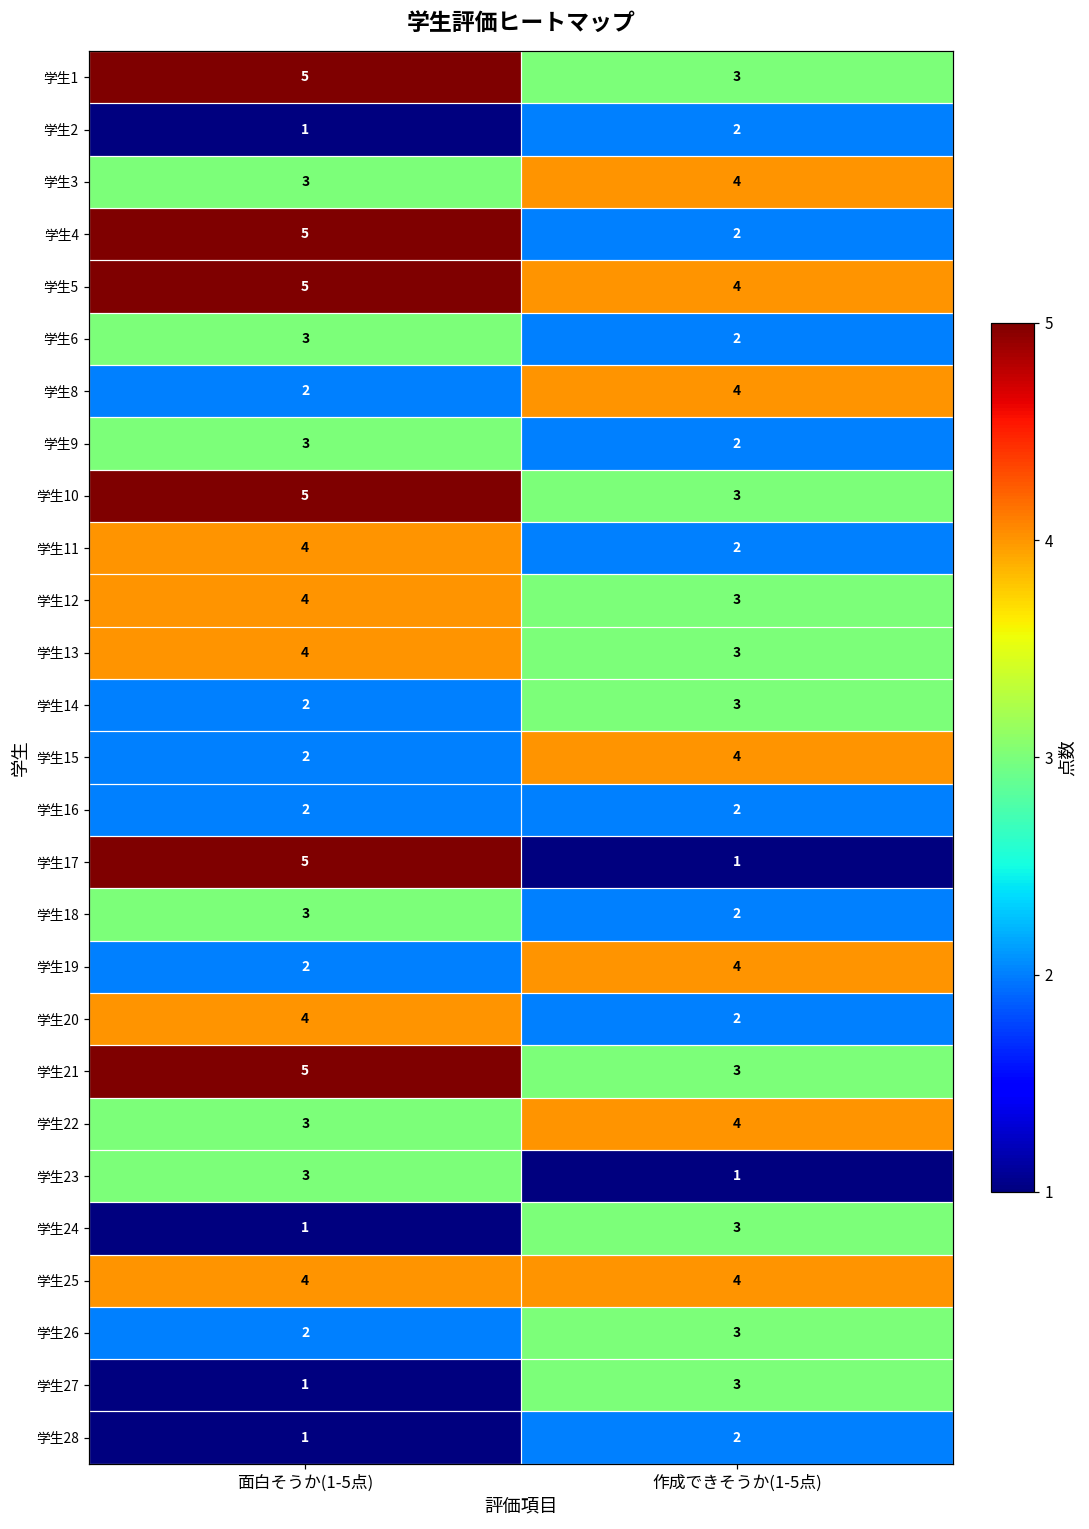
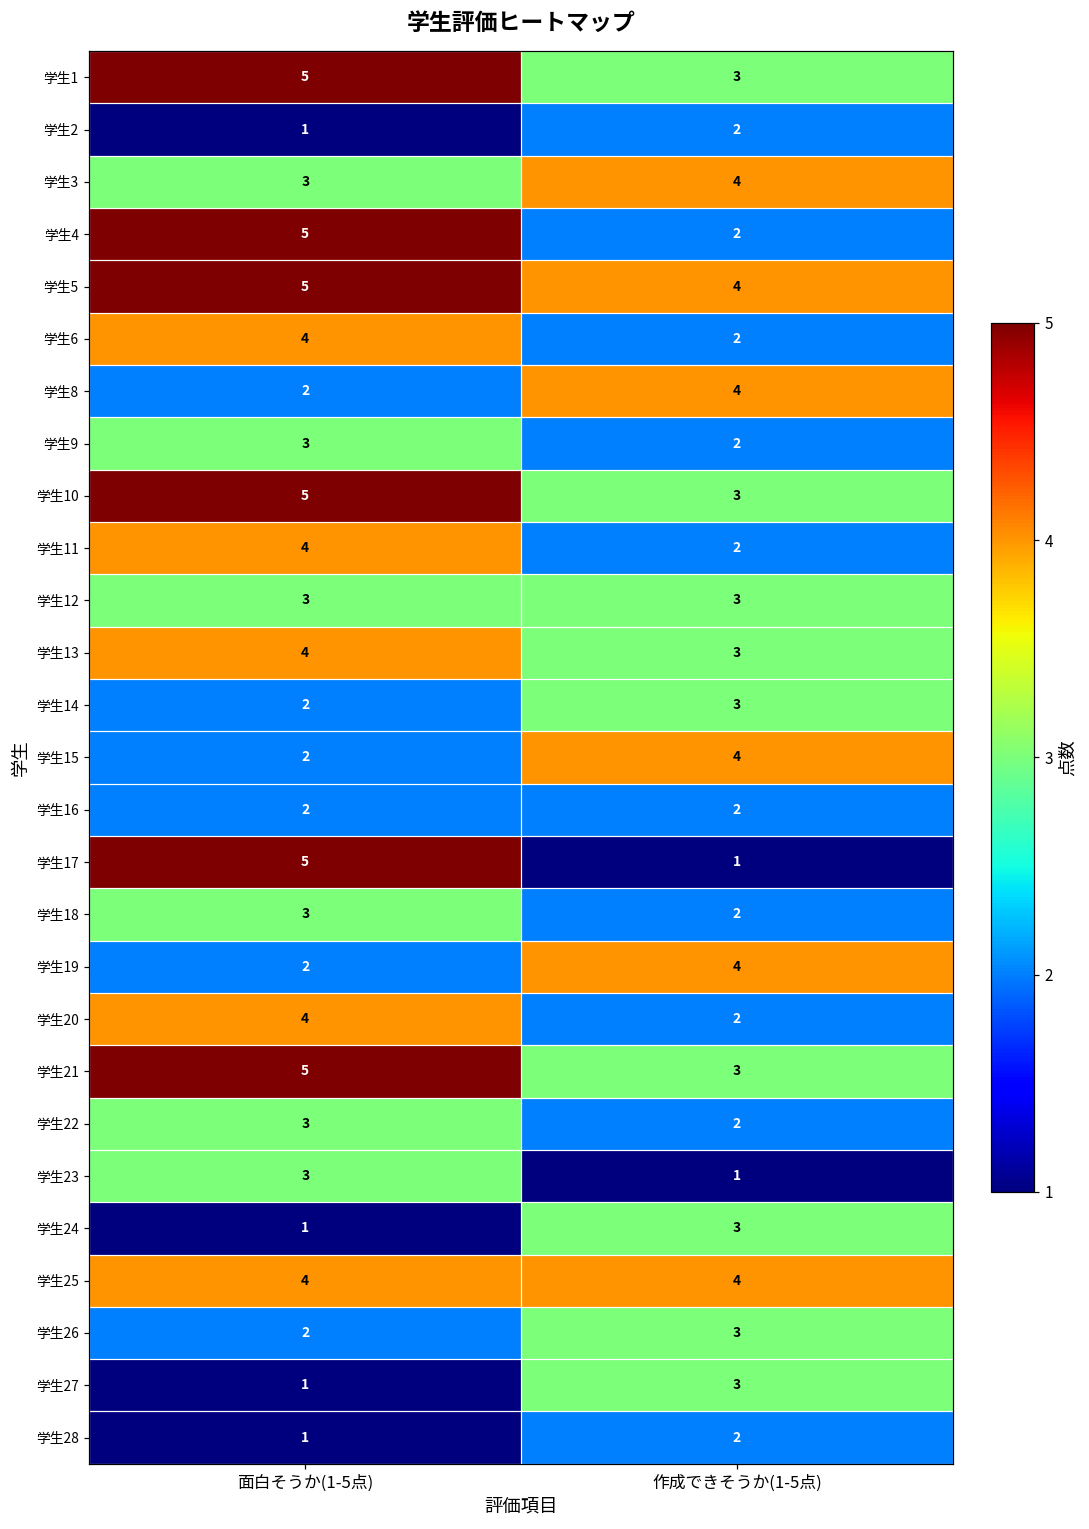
  {
    "学生1": {
      "面白そうか(1-5点)": 5,
      "作成できそうか(1-5点)": 3
    },
    "学生2": {
      "面白そうか(1-5点)": 1,
      "作成できそうか(1-5点)": 2
    },
    "学生3": {
      "面白そうか(1-5点)": 3,
      "作成できそうか(1-5点)": 4
    },
    "学生4": {
      "面白そうか(1-5点)": 5,
      "作成できそうか(1-5点)": 2
    },
    "学生5": {
      "面白そうか(1-5点)": 5,
      "作成できそうか(1-5点)": 4
    },
    "学生6": {
-     "面白そうか(1-5点)": 3,
+     "面白そうか(1-5点)": 4,
      "作成できそうか(1-5点)": 2
    },
    "学生8": {
      "面白そうか(1-5点)": 2,
      "作成できそうか(1-5点)": 4
    },
    "学生9": {
      "面白そうか(1-5点)": 3,
      "作成できそうか(1-5点)": 2
    },
    "学生10": {
      "面白そうか(1-5点)": 5,
      "作成できそうか(1-5点)": 3
    },
    "学生11": {
      "面白そうか(1-5点)": 4,
      "作成できそうか(1-5点)": 2
    },
    "学生12": {
-     "面白そうか(1-5点)": 4,
+     "面白そうか(1-5点)": 3,
      "作成できそうか(1-5点)": 3
    },
    "学生13": {
      "面白そうか(1-5点)": 4,
      "作成できそうか(1-5点)": 3
    },
    "学生14": {
      "面白そうか(1-5点)": 2,
      "作成できそうか(1-5点)": 3
    },
    "学生15": {
      "面白そうか(1-5点)": 2,
      "作成できそうか(1-5点)": 4
    },
    "学生16": {
      "面白そうか(1-5点)": 2,
      "作成できそうか(1-5点)": 2
    },
    "学生17": {
      "面白そうか(1-5点)": 5,
      "作成できそうか(1-5点)": 1
    },
    "学生18": {
      "面白そうか(1-5点)": 3,
      "作成できそうか(1-5点)": 2
    },
    "学生19": {
      "面白そうか(1-5点)": 2,
      "作成できそうか(1-5点)": 4
    },
    "学生20": {
      "面白そうか(1-5点)": 4,
      "作成できそうか(1-5点)": 2
    },
    "学生21": {
      "面白そうか(1-5点)": 5,
      "作成できそうか(1-5点)": 3
    },
    "学生22": {
      "面白そうか(1-5点)": 3,
-     "作成できそうか(1-5点)": 4
+     "作成できそうか(1-5点)": 2
    },
    "学生23": {
      "面白そうか(1-5点)": 3,
      "作成できそうか(1-5点)": 1
    },
    "学生24": {
      "面白そうか(1-5点)": 1,
      "作成できそうか(1-5点)": 3
    },
    "学生25": {
      "面白そうか(1-5点)": 4,
      "作成できそうか(1-5点)": 4
    },
    "学生26": {
      "面白そうか(1-5点)": 2,
      "作成できそうか(1-5点)": 3
    },
    "学生27": {
      "面白そうか(1-5点)": 1,
      "作成できそうか(1-5点)": 3
    },
    "学生28": {
      "面白そうか(1-5点)": 1,
      "作成できそうか(1-5点)": 2
    }
  }
